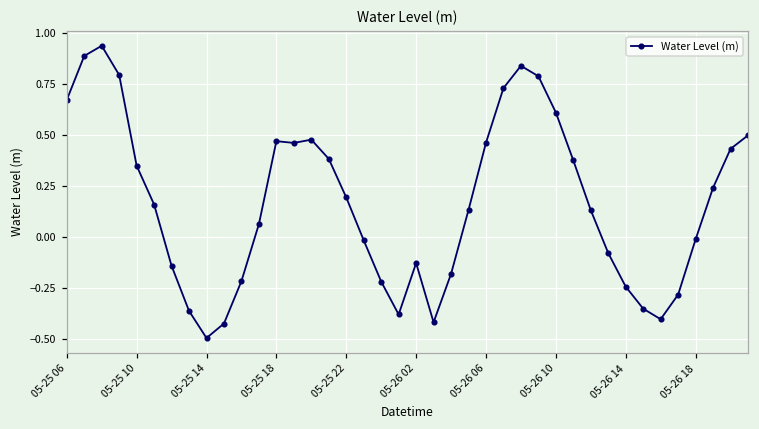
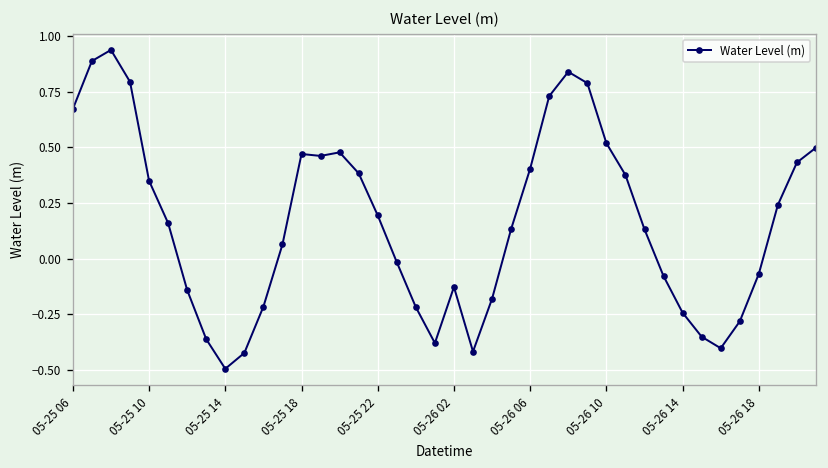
  {
    "05-25 06": 0.67,
    "05-25 10": 0.35,
    "05-25 14": -0.49,
    "05-25 18": 0.47,
    "05-25 22": 0.19,
    "05-26 02": -0.13,
-   "05-26 06": 0.46,
-   "05-26 10": 0.61,
+   "05-26 06": 0.40,
+   "05-26 10": 0.52,
    "05-26 14": -0.24,
-   "05-26 18": -0.01
+   "05-26 18": -0.07
  }
